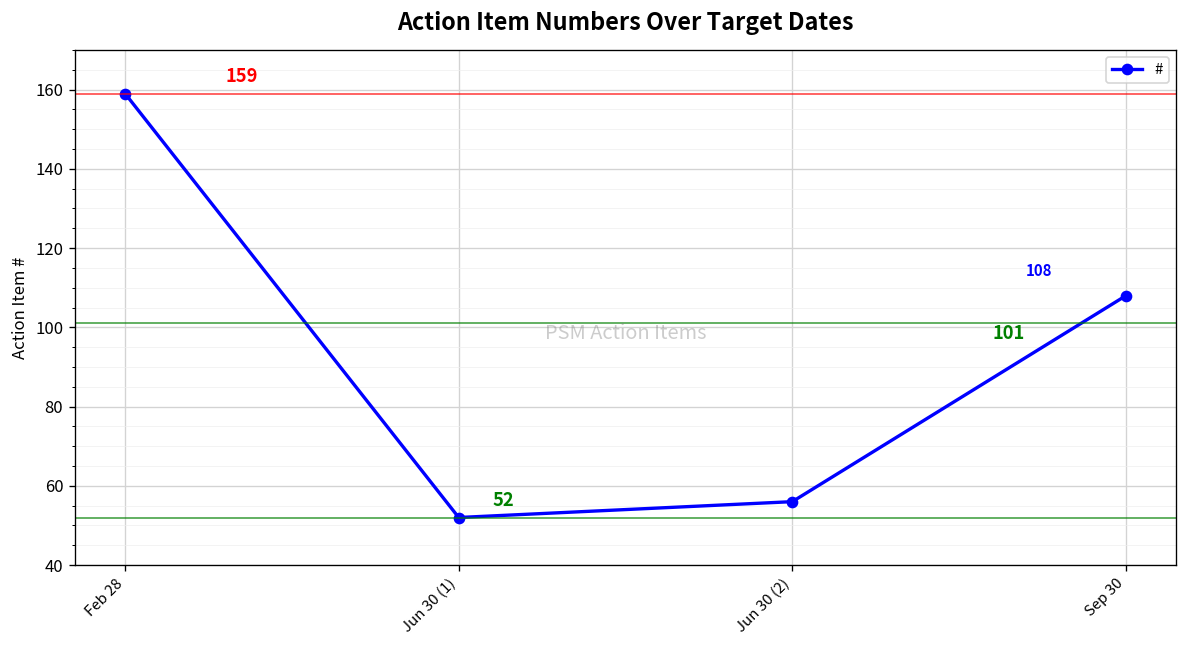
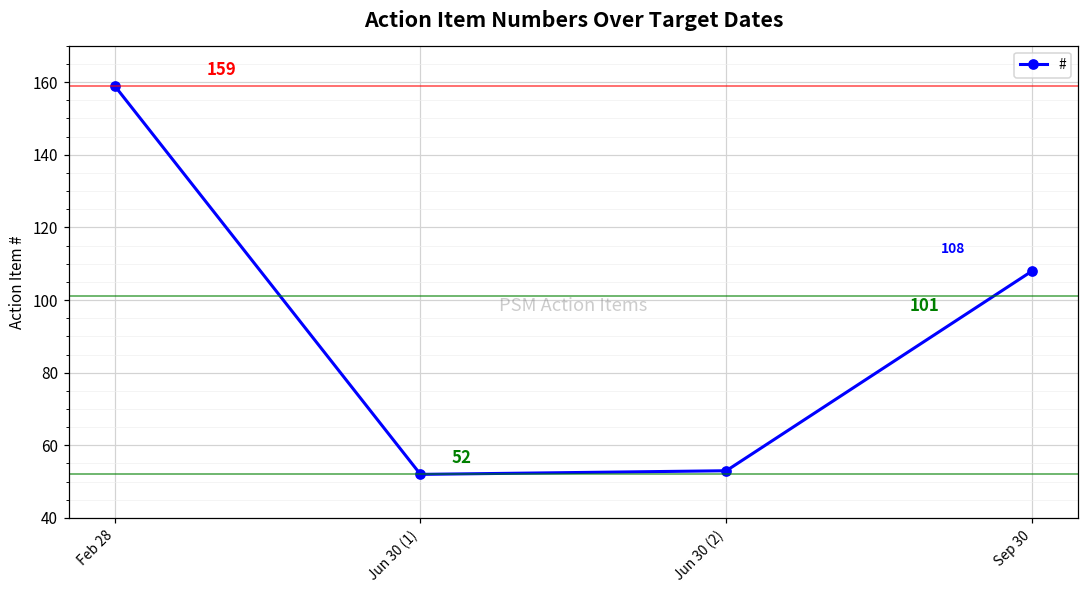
  {
    "Feb 28": 159,
-   "Jun 30 (2)": 56,
+   "Jun 30 (2)": 53,
    "Sep 30": 108
  }
